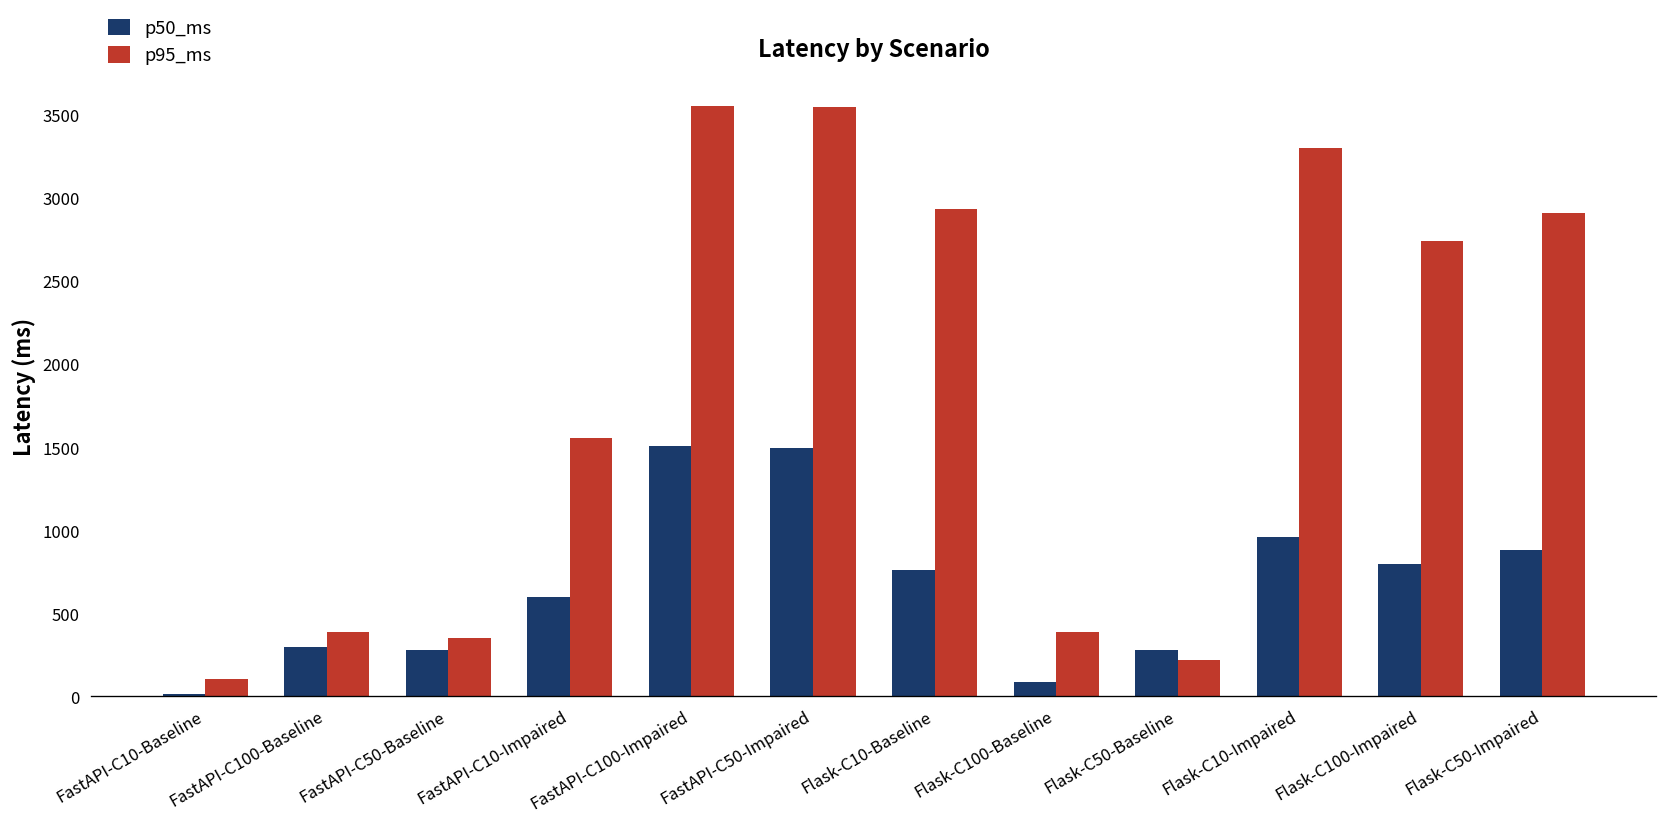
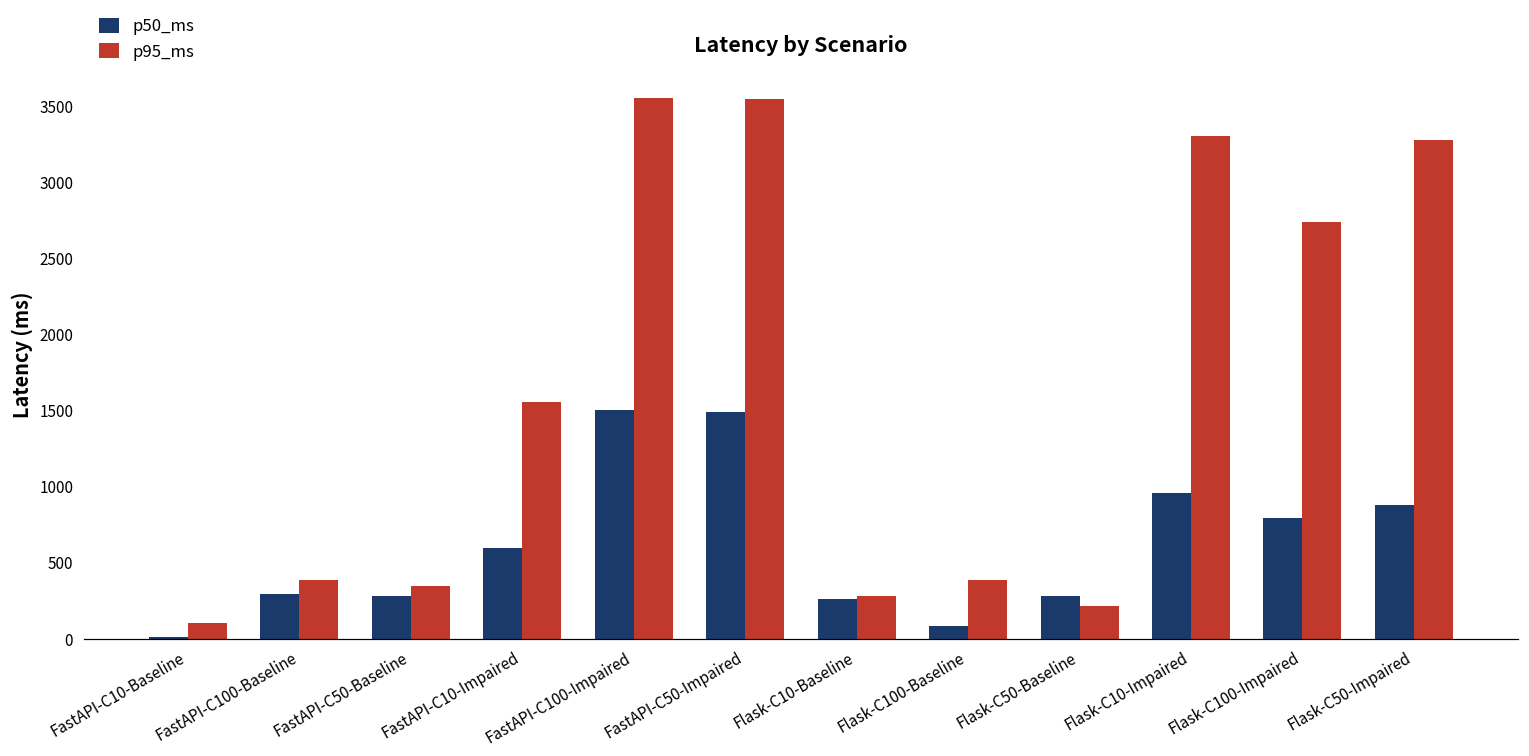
  {
    "p50_ms": {
      "FastAPI-C100-Baseline": 300,
      "FastAPI-C50-Baseline": 280,
      "FastAPI-C10-Impaired": 600,
      "FastAPI-C100-Impaired": 1510,
      "FastAPI-C50-Impaired": 1490,
-     "Flask-C10-Baseline": 760,
+     "Flask-C10-Baseline": 260,
      "Flask-C100-Baseline": 90,
      "Flask-C50-Baseline": 280,
      "Flask-C10-Impaired": 960,
      "Flask-C100-Impaired": 800,
      "Flask-C50-Impaired": 880
    },
    "p95_ms": {
      "FastAPI-C10-Baseline": 100,
      "FastAPI-C100-Baseline": 390,
      "FastAPI-C50-Baseline": 350,
      "FastAPI-C10-Impaired": 1560,
      "FastAPI-C100-Impaired": 3550,
      "FastAPI-C50-Impaired": 3550,
-     "Flask-C10-Baseline": 2930,
+     "Flask-C10-Baseline": 280,
      "Flask-C100-Baseline": 390,
      "Flask-C50-Baseline": 220,
      "Flask-C10-Impaired": 3300,
      "Flask-C100-Impaired": 2740,
-     "Flask-C50-Impaired": 2910
+     "Flask-C50-Impaired": 3270
    }
  }
